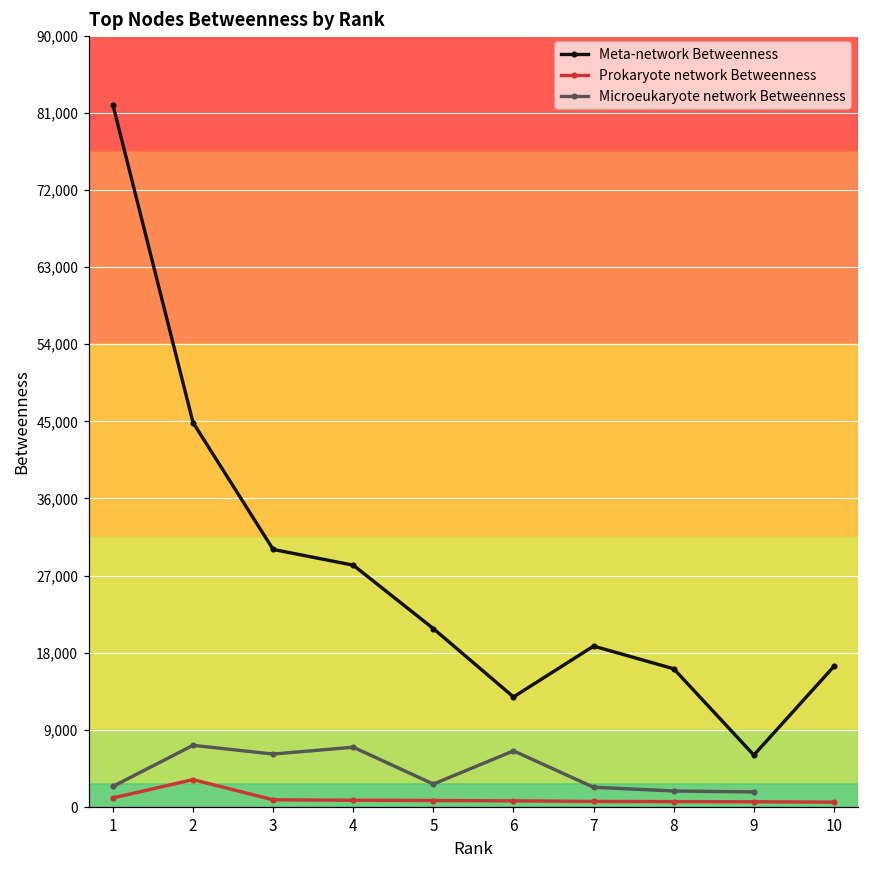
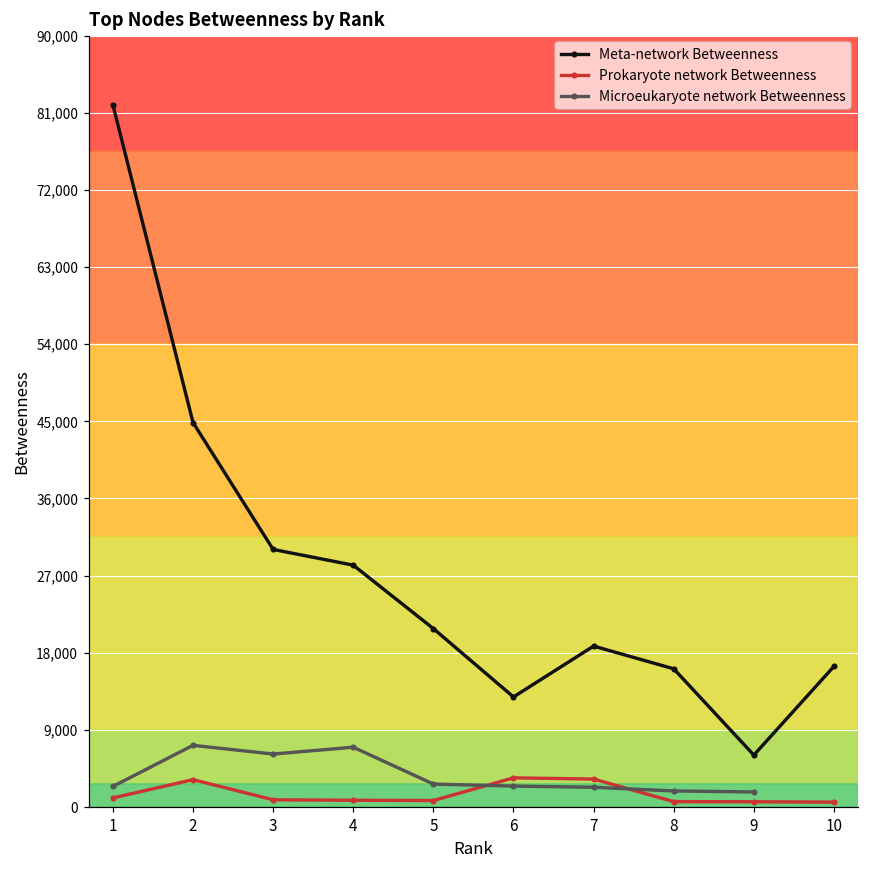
  {
    "Meta-network Betweenness": {
      "1": "82,000",
      "2": "45,000",
      "3": "30,000",
      "4": "28,000",
      "5": "21,000",
      "6": "13,000",
      "7": "19,000",
      "8": "16,000",
      "9": "6,000",
      "10": "16,000"
    },
    "Prokaryote network Betweenness": {
      "1": "1,000",
      "2": "3,000",
      "3": "1,000",
      "4": "1,000",
      "5": "1,000",
-     "6": "1,000",
-     "7": "1,000",
+     "6": "3,000",
+     "7": "3,000",
      "8": "1,000",
      "9": "1,000",
      "10": "1,000"
    },
    "Microeukaryote network Betweenness": {
      "1": "2,000",
      "2": "7,000",
      "3": "6,000",
      "4": "7,000",
      "5": "3,000",
-     "6": "7,000",
+     "6": "2,000",
      "7": "2,000",
      "8": "2,000",
      "9": "2,000"
    }
  }
